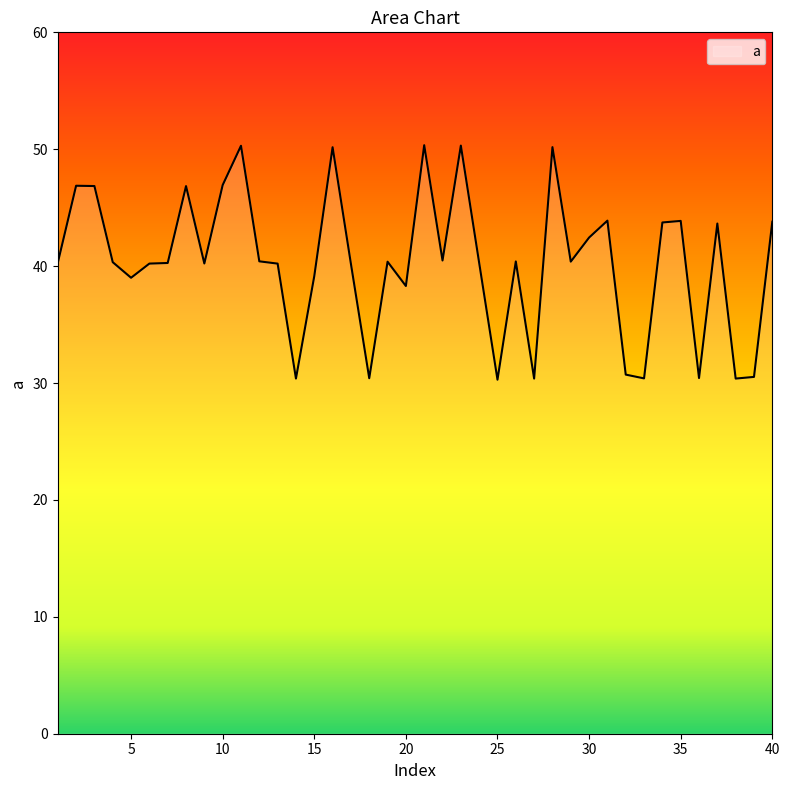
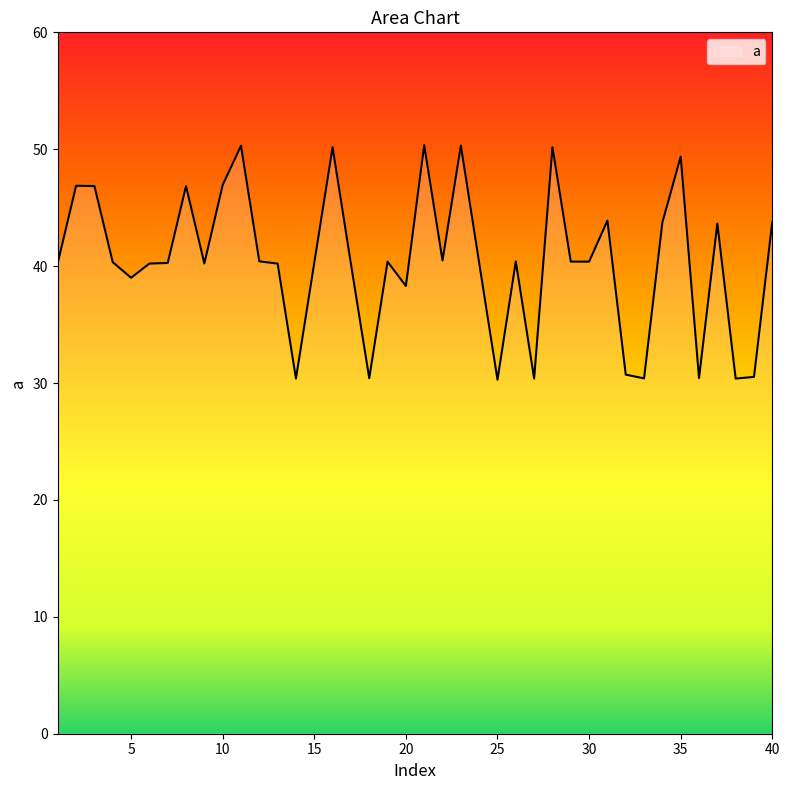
  {
    "5": 39.0,
    "10": 46.9,
-   "15": 39.1,
+   "15": 40.3,
    "20": 38.3,
    "25": 30.3,
-   "30": 42.4,
-   "35": 43.9,
+   "30": 40.4,
+   "35": 49.4,
    "40": 43.8
  }
